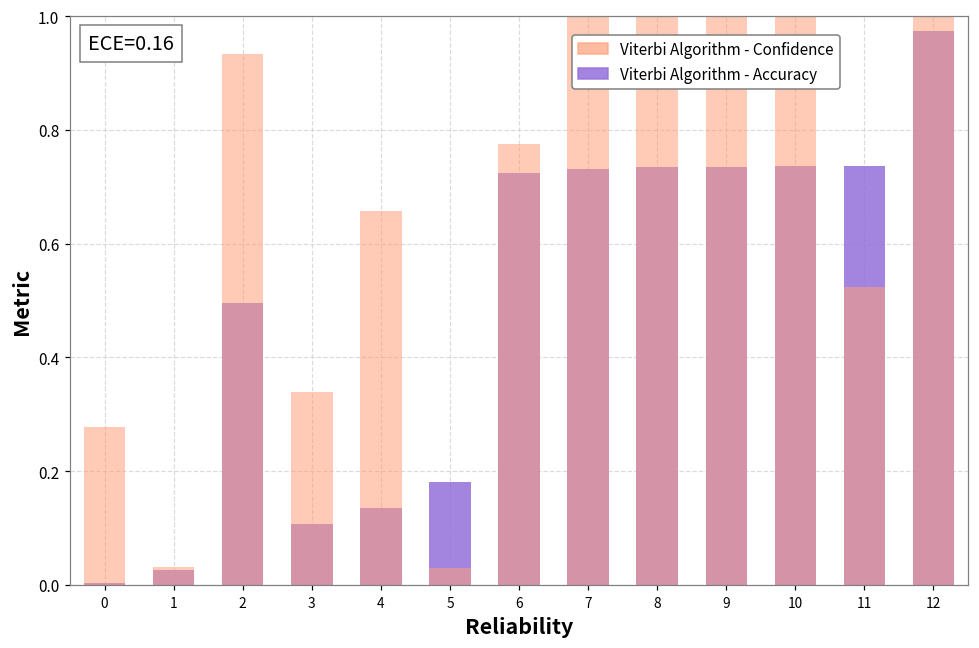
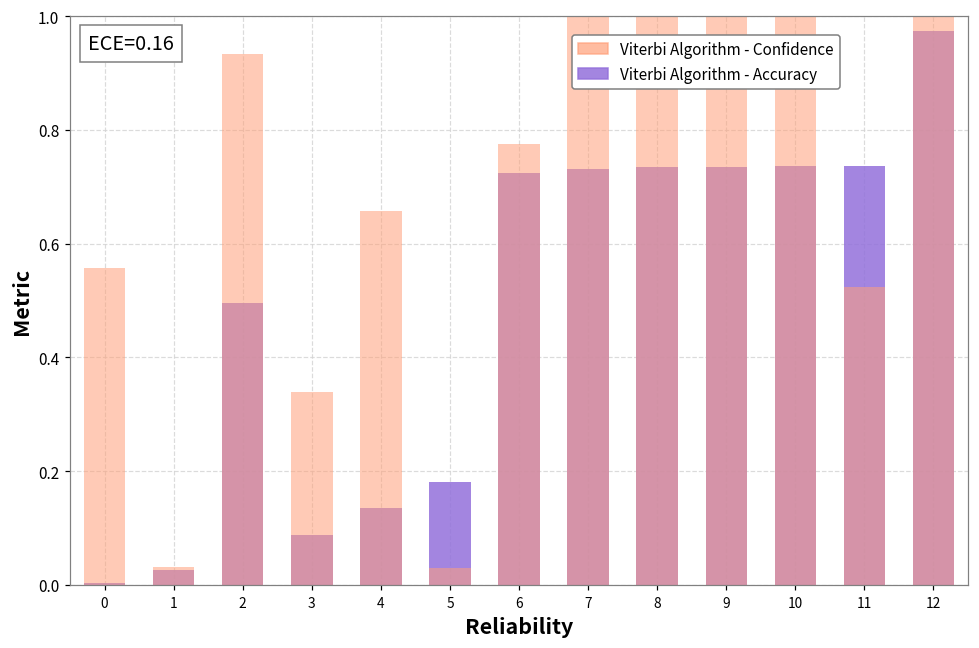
  {
    "Viterbi Algorithm - Accuracy": {
-     "3": 0.11,
+     "3": 0.09,
      "5": 0.18,
      "11": 0.74
    },
    "Viterbi Algorithm - Confidence": {
-     "0": 0.28,
+     "0": 0.56,
      "1": 0.03,
      "2": 0.93,
      "3": 0.34,
      "4": 0.66,
      "6": 0.78,
      "7": 1.00,
      "8": 1.00,
      "9": 1.00,
      "10": 1.00,
      "12": 1.00
    }
  }
